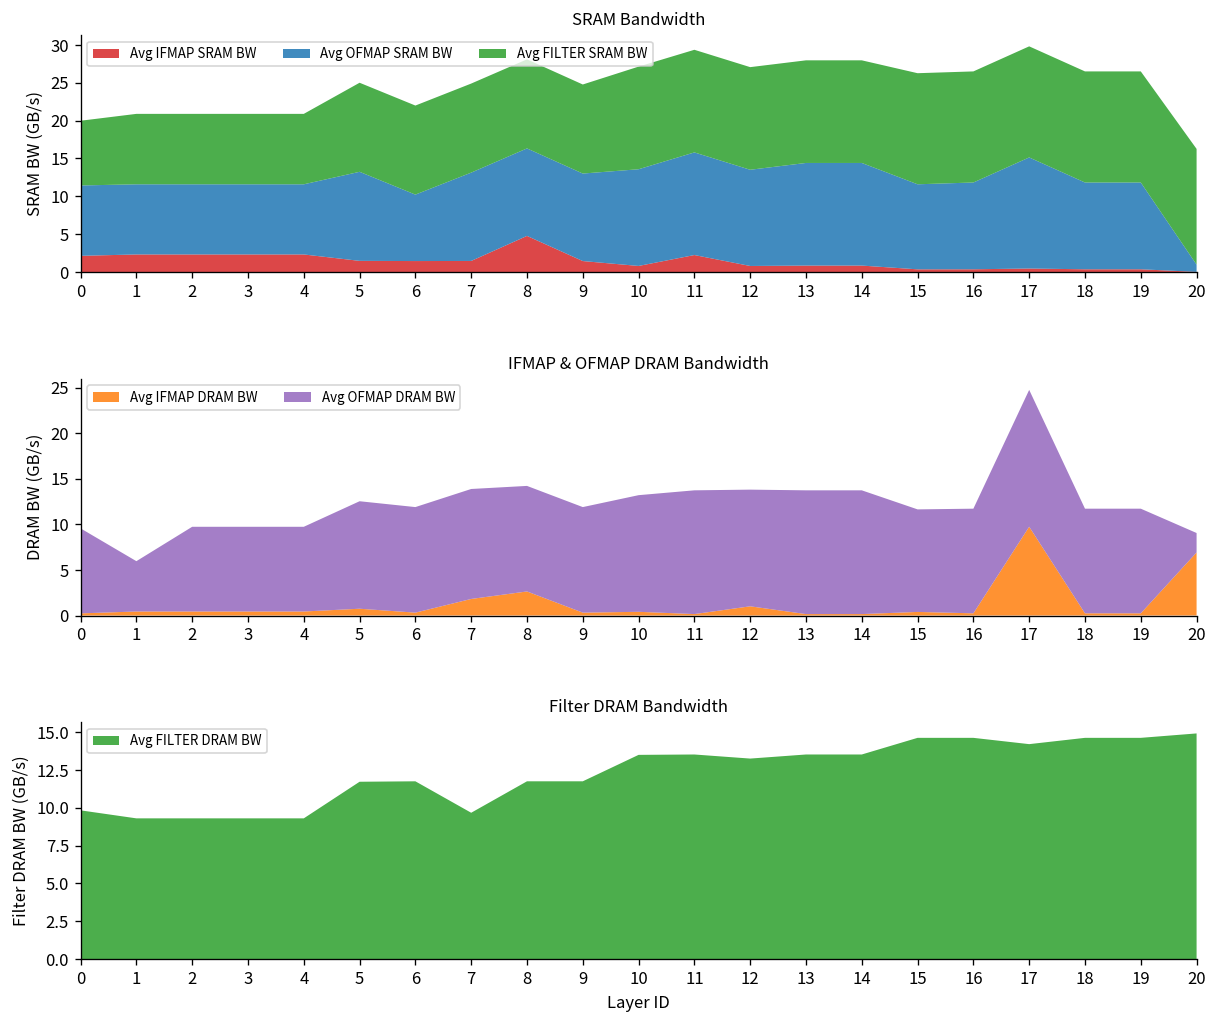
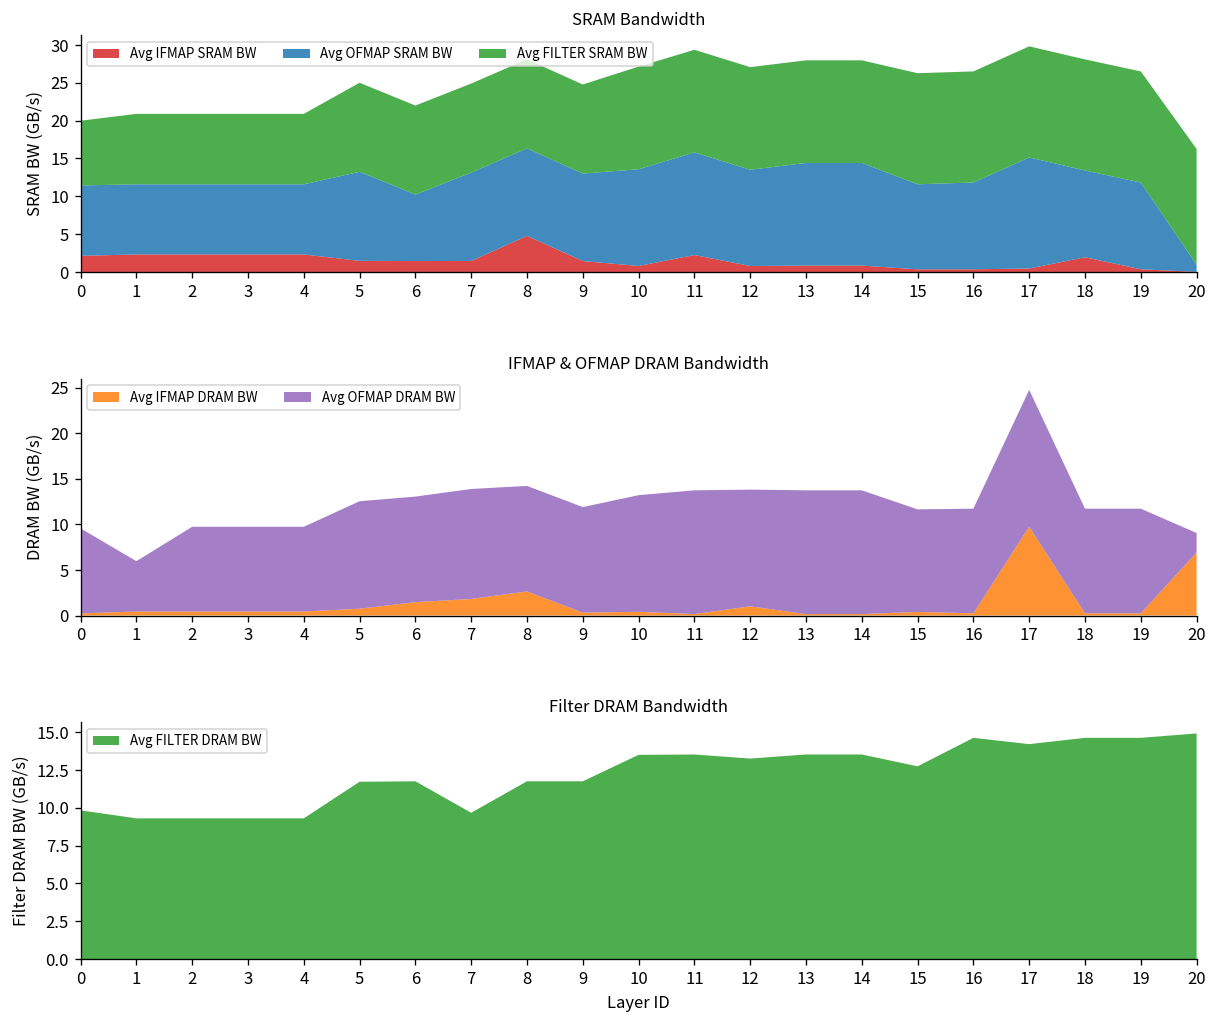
  {
    "SRAM Bandwidth": {
      "Avg IFMAP SRAM BW": {
        "0": 2,
        "1": 2,
        "2": 2,
        "3": 2,
        "4": 2,
        "5": 1,
        "6": 1,
        "7": 1,
        "8": 5,
        "9": 1,
        "10": 1,
        "11": 2,
        "12": 1,
        "13": 1,
        "14": 1,
        "17": 0,
-       "18": 0
+       "18": 2
      },
      "Avg OFMAP SRAM BW": {
        "0": 9,
        "1": 9,
        "2": 9,
        "3": 9,
        "4": 9,
        "5": 12,
        "6": 9,
        "7": 12,
        "8": 12,
        "9": 12,
        "10": 13,
        "11": 14,
        "12": 13,
        "13": 14,
        "14": 14,
        "15": 11,
        "16": 11,
        "17": 15,
        "18": 11,
        "19": 11,
        "20": 1
      },
      "Avg FILTER SRAM BW": {
        "0": 9,
        "1": 9,
        "2": 9,
        "3": 9,
        "4": 9,
        "5": 12,
        "6": 12,
        "7": 12,
        "9": 12,
        "10": 14,
        "11": 14,
        "12": 14,
        "13": 14,
        "14": 14,
        "15": 15,
        "16": 15,
        "17": 15,
        "18": 15,
        "19": 15,
        "20": 15
      }
    },
    "IFMAP & OFMAP DRAM Bandwidth": {
      "Avg IFMAP DRAM BW": {
        "1": 0,
        "2": 0,
        "3": 0,
        "4": 0,
        "5": 1,
-       "6": 0,
+       "6": 1,
        "7": 2,
        "8": 3,
        "10": 0,
        "12": 1,
        "15": 0,
        "17": 10,
        "20": 7
      },
      "Avg OFMAP DRAM BW": {
        "0": 9,
        "1": 6,
        "2": 9,
        "3": 9,
        "4": 9,
        "5": 12,
        "6": 12,
        "7": 12,
        "8": 12,
        "9": 12,
        "10": 13,
        "11": 14,
        "12": 13,
        "13": 14,
        "14": 14,
        "15": 11,
        "16": 11,
        "17": 15,
        "18": 11,
        "19": 11,
        "20": 2
      }
    },
    "Filter DRAM Bandwidth": {
      "0": 9.8,
      "1": 9.3,
      "2": 9.3,
      "3": 9.3,
      "4": 9.3,
      "5": 11.7,
      "6": 11.8,
      "7": 9.7,
      "8": 11.8,
      "9": 11.8,
      "10": 13.5,
      "11": 13.5,
      "12": 13.3,
      "13": 13.5,
      "14": 13.5,
-     "15": 14.6,
+     "15": 12.7,
      "16": 14.6,
      "17": 14.2,
      "18": 14.6,
      "19": 14.6,
      "20": 14.9
    }
  }
